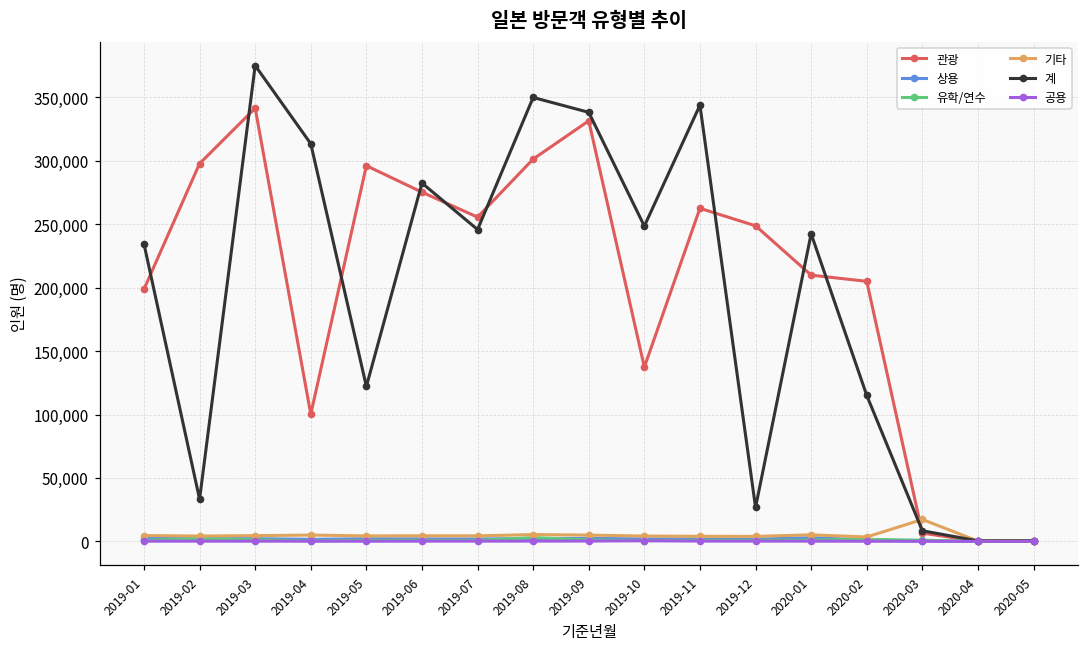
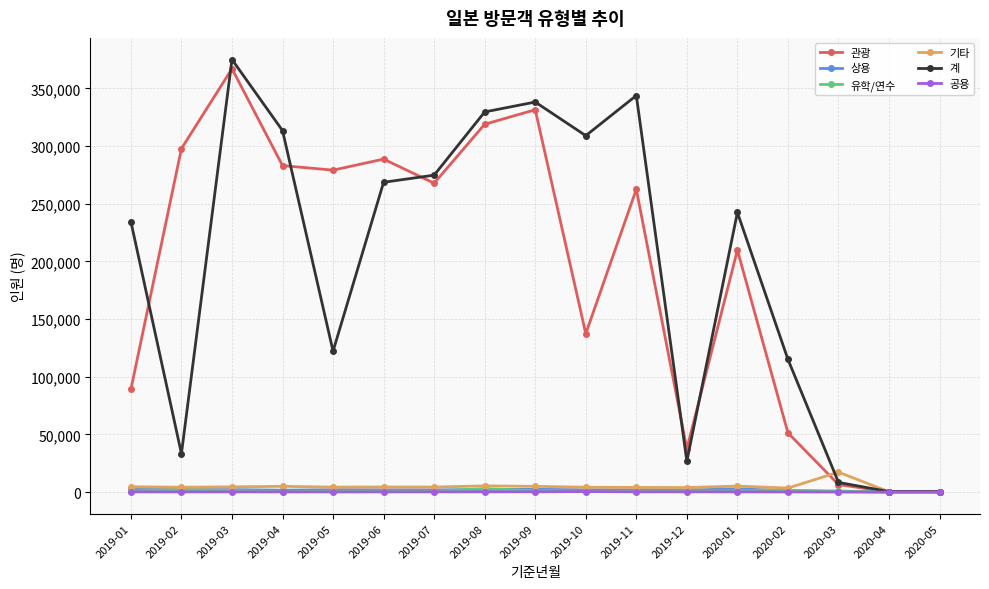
  {
    "관광": {
-     "2019-01": "199,000",
+     "2019-01": "89,000",
      "2019-02": "298,000",
-     "2019-03": "342,000",
-     "2019-04": "100,000",
-     "2019-05": "296,000",
-     "2019-06": "275,000",
-     "2019-07": "256,000",
-     "2019-08": "301,000",
+     "2019-03": "367,000",
+     "2019-04": "283,000",
+     "2019-05": "279,000",
+     "2019-06": "289,000",
+     "2019-07": "268,000",
+     "2019-08": "319,000",
      "2019-09": "332,000",
      "2019-10": "137,000",
      "2019-11": "263,000",
-     "2019-12": "249,000",
+     "2019-12": "38,000",
      "2020-01": "210,000",
-     "2020-02": "205,000"
+     "2020-02": "51,000"
    },
    "기타": {
      "2019-01": "5,000",
      "2019-03": "4,000",
      "2019-04": "5,000",
      "2019-05": "4,000",
      "2019-06": "4,000",
      "2019-07": "4,000",
      "2019-08": "5,000",
      "2019-09": "5,000",
      "2019-10": "4,000",
      "2020-01": "5,000",
      "2020-03": "17,000"
    },
    "계": {
      "2019-01": "234,000",
      "2019-02": "33,000",
      "2019-03": "375,000",
      "2019-04": "313,000",
      "2019-05": "122,000",
-     "2019-06": "282,000",
-     "2019-07": "246,000",
-     "2019-08": "350,000",
+     "2019-06": "269,000",
+     "2019-07": "275,000",
+     "2019-08": "330,000",
      "2019-09": "338,000",
-     "2019-10": "249,000",
+     "2019-10": "309,000",
      "2019-11": "344,000",
      "2019-12": "27,000",
      "2020-01": "242,000",
      "2020-02": "115,000"
    }
  }
